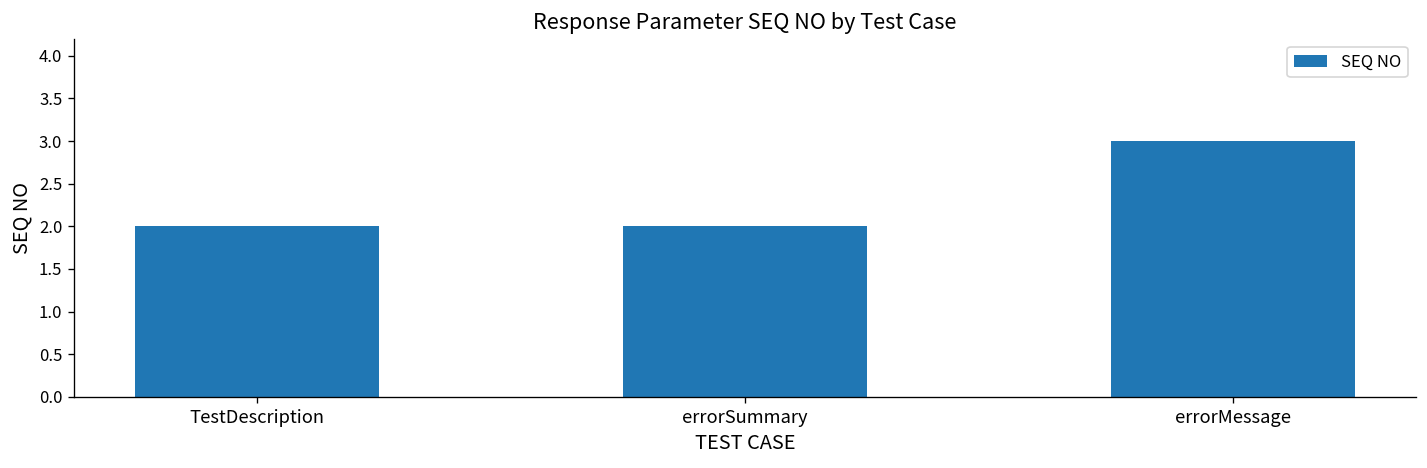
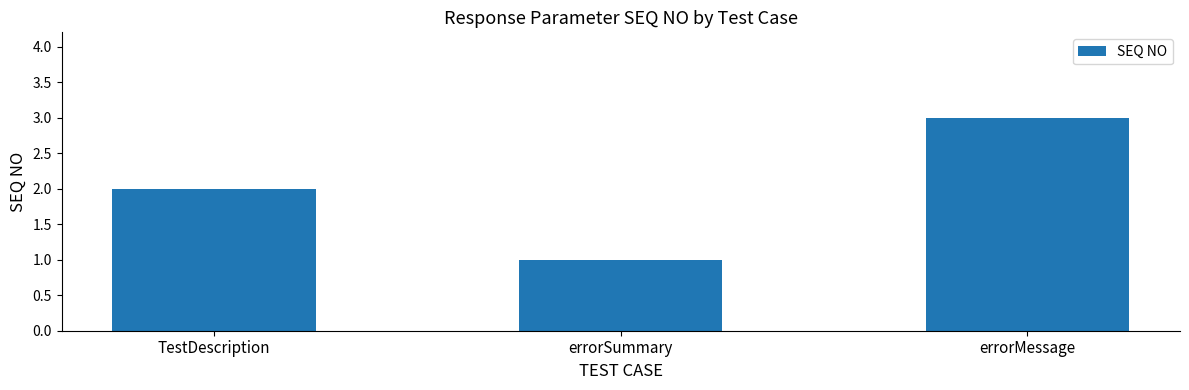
  {
    "TestDescription": 2,
-   "errorSummary": 2,
+   "errorSummary": 1,
    "errorMessage": 3
  }
